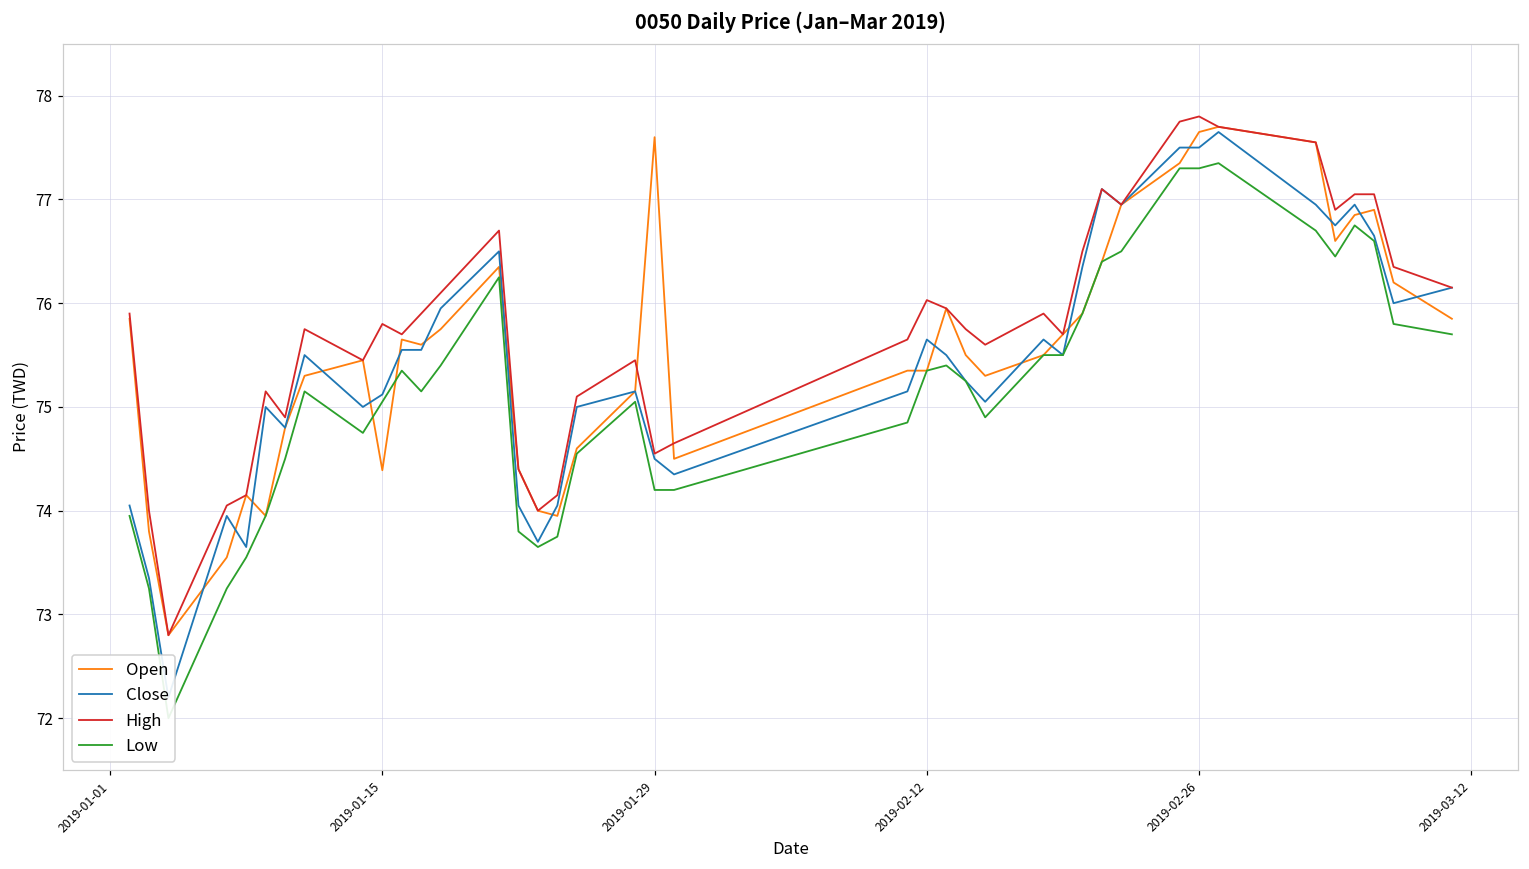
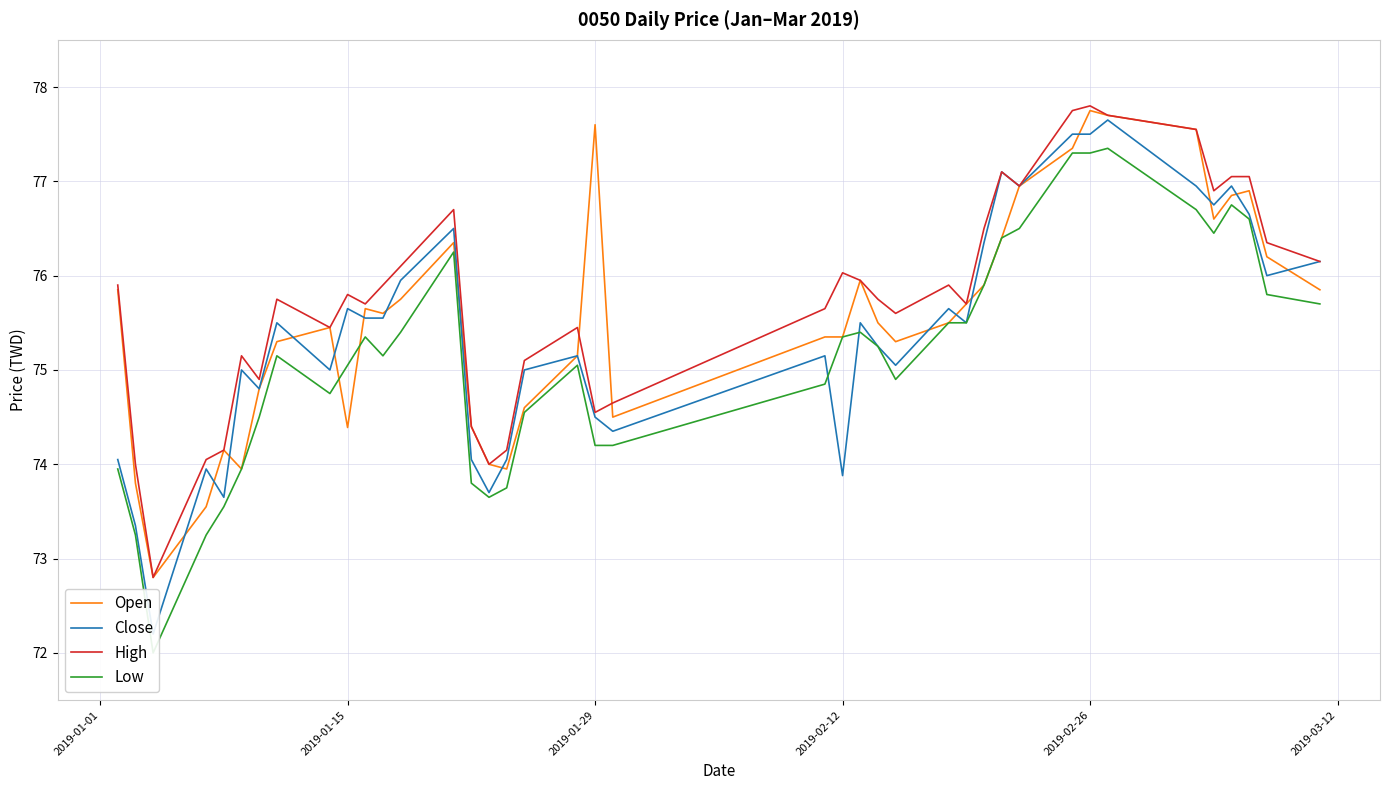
  {
    "Open": {
      "2019-01-15": 74.4,
      "2019-01-29": 77.6,
-     "2019-02-26": 77.7
+     "2019-02-26": 77.8
    },
    "Close": {
-     "2019-01-15": 75.1,
+     "2019-01-15": 75.7,
      "2019-01-29": 74.5,
-     "2019-02-12": 75.7,
+     "2019-02-12": 73.9,
      "2019-02-26": 77.5
    },
    "High": {
      "2019-01-15": 75.8,
      "2019-01-29": 74.6,
      "2019-02-12": 76.0,
      "2019-02-26": 77.8
    },
    "Low": {
      "2019-01-15": 75.1,
      "2019-01-29": 74.2,
      "2019-02-26": 77.3
    }
  }
